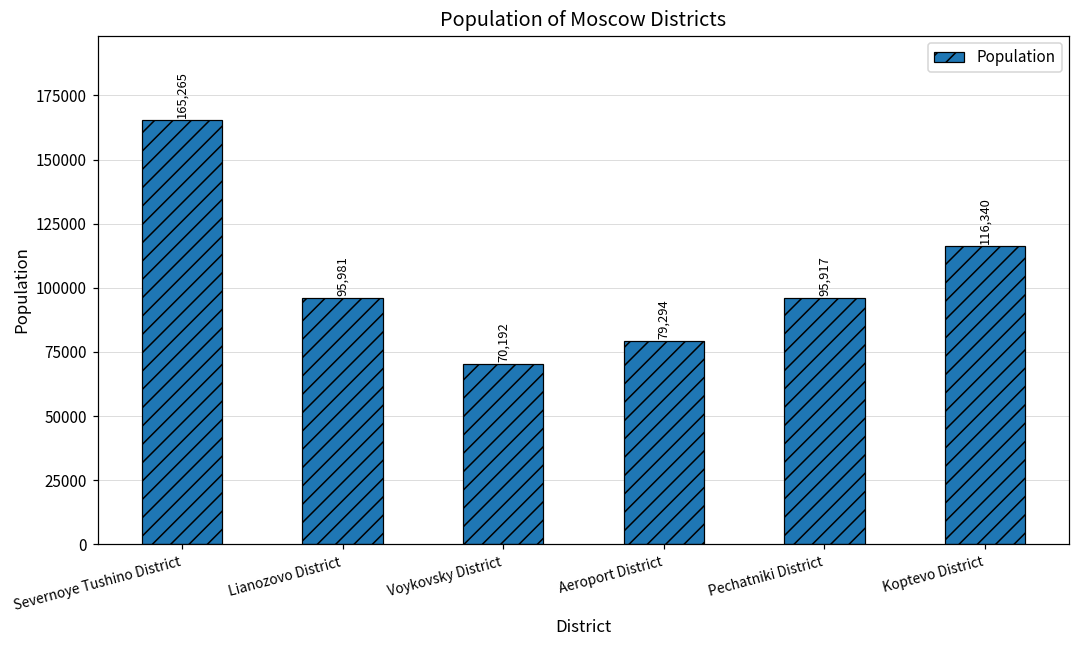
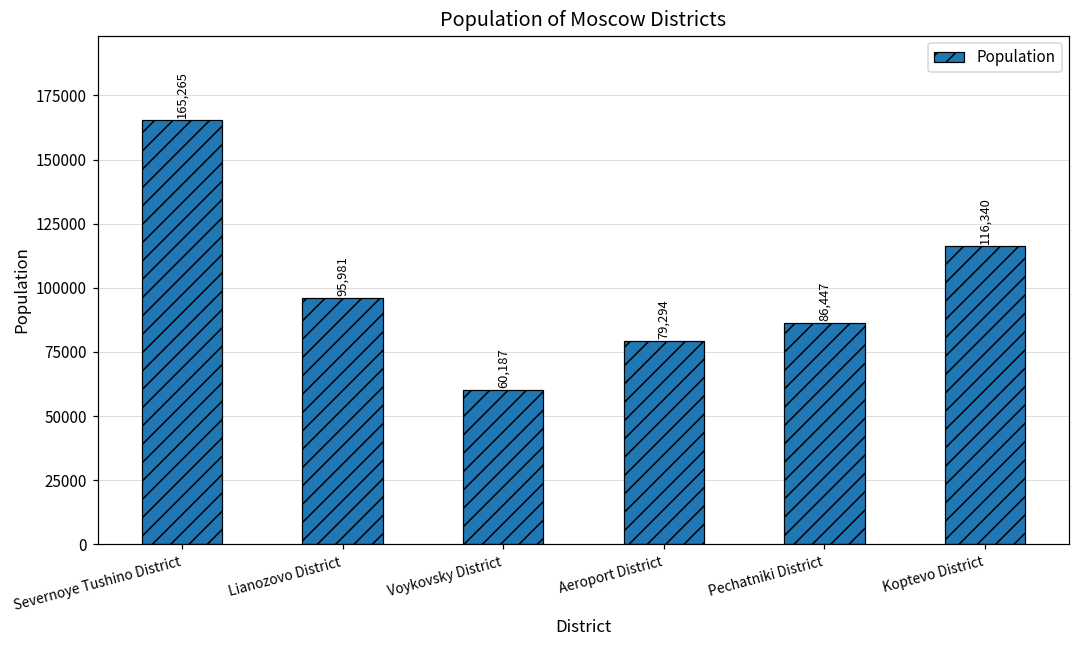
  {
    "Severnoye Tushino District": "165,265",
    "Lianozovo District": "95,981",
-   "Voykovsky District": "70,192",
+   "Voykovsky District": "60,187",
    "Aeroport District": "79,294",
-   "Pechatniki District": "95,917",
+   "Pechatniki District": "86,447",
    "Koptevo District": "116,340"
  }
